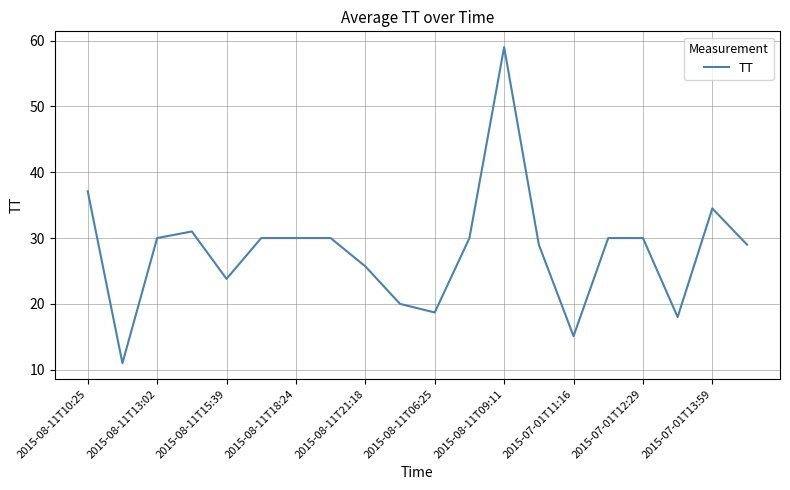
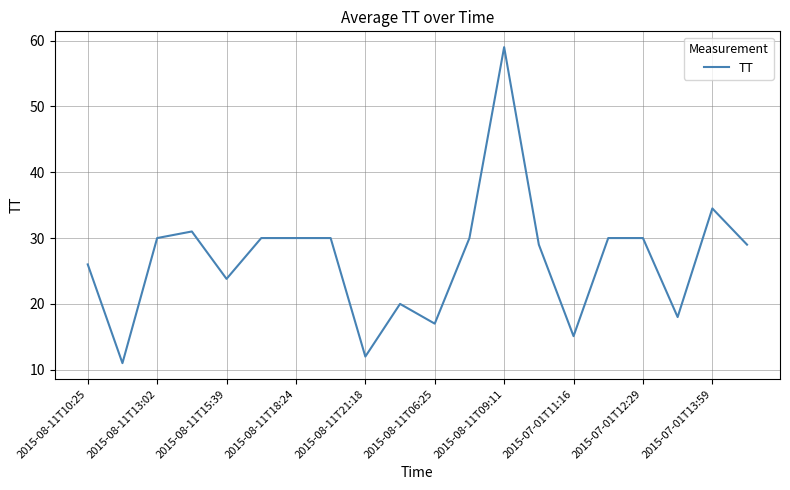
  {
-   "2015-08-11T10:25": 37,
+   "2015-08-11T10:25": 26,
    "2015-08-11T13:02": 30,
    "2015-08-11T15:39": 24,
    "2015-08-11T18:24": 30,
-   "2015-08-11T21:18": 26,
-   "2015-08-11T06:25": 19,
+   "2015-08-11T21:18": 12,
+   "2015-08-11T06:25": 17,
    "2015-08-11T09:11": 59,
    "2015-07-01T11:16": 15,
    "2015-07-01T12:29": 30,
    "2015-07-01T13:59": 35
  }
